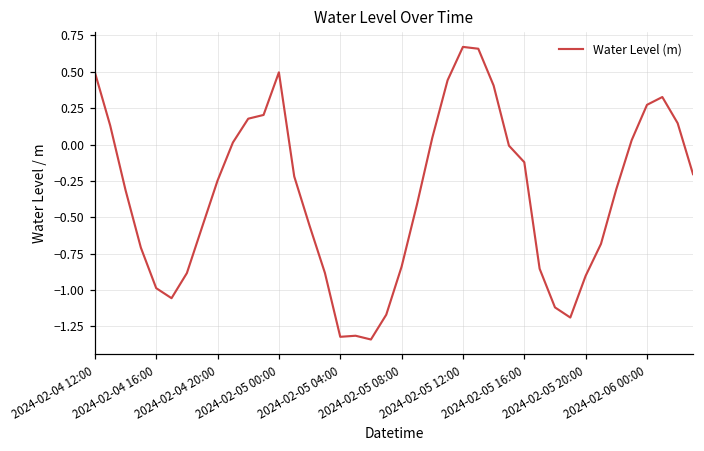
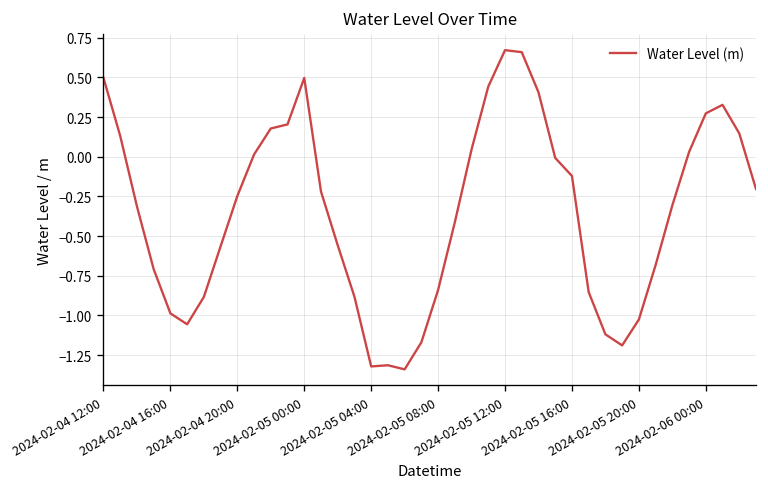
  {
    "2024-02-04 12:00": 0.50,
    "2024-02-04 16:00": -0.99,
    "2024-02-04 20:00": -0.25,
    "2024-02-05 00:00": 0.50,
    "2024-02-05 04:00": -1.32,
    "2024-02-05 08:00": -0.84,
    "2024-02-05 12:00": 0.67,
    "2024-02-05 16:00": -0.12,
-   "2024-02-05 20:00": -0.90,
+   "2024-02-05 20:00": -1.03,
    "2024-02-06 00:00": 0.27
  }
